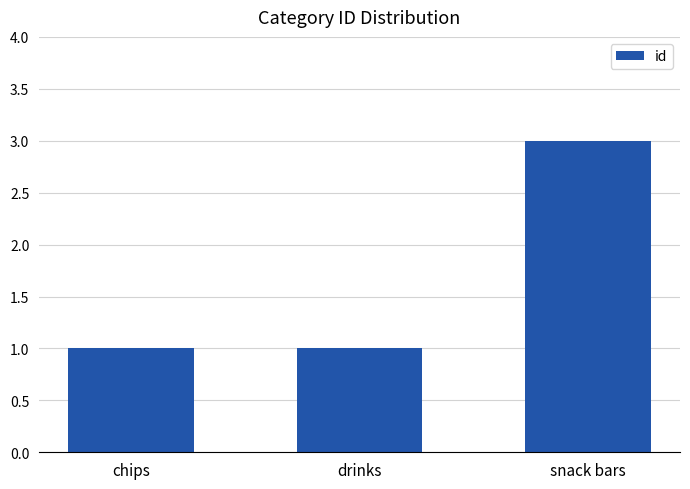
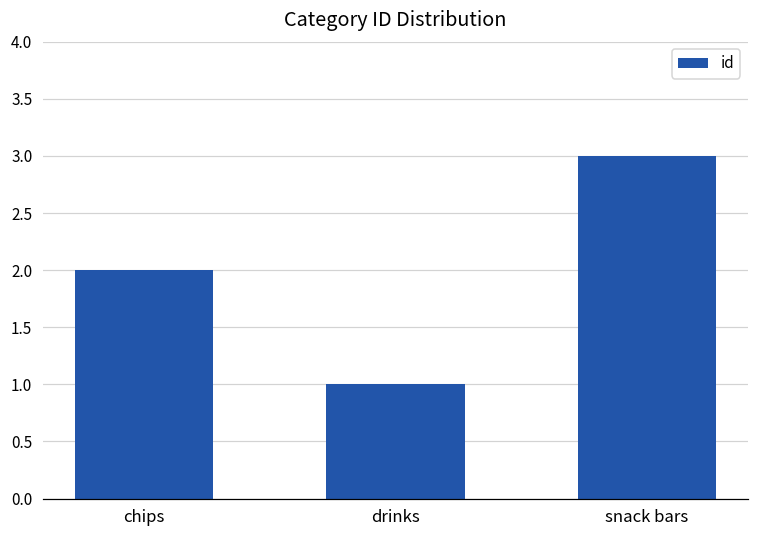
  {
-   "chips": 1,
+   "chips": 2,
    "drinks": 1,
    "snack bars": 3
  }
